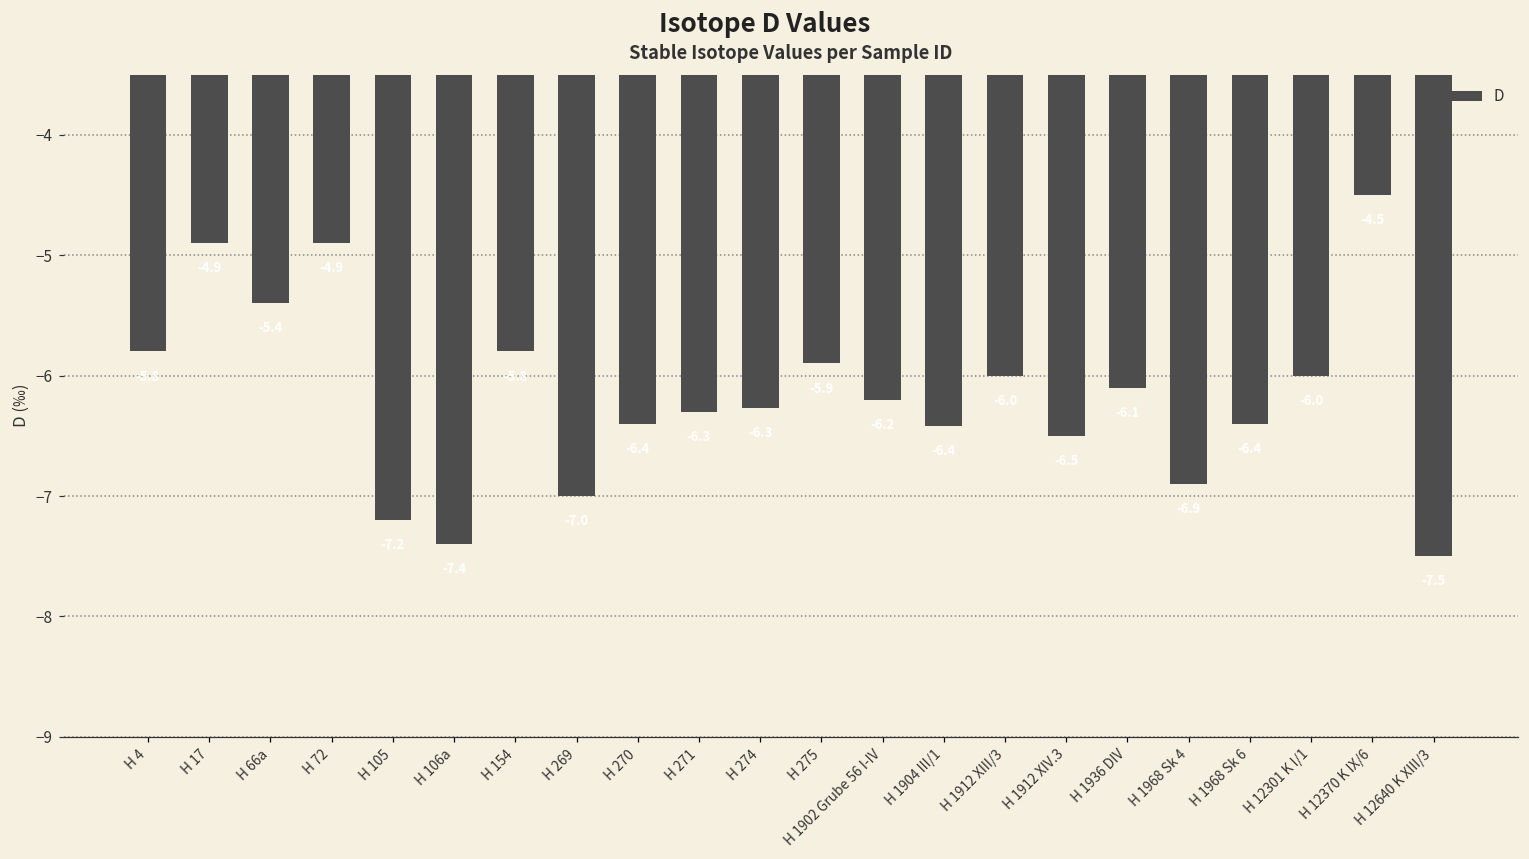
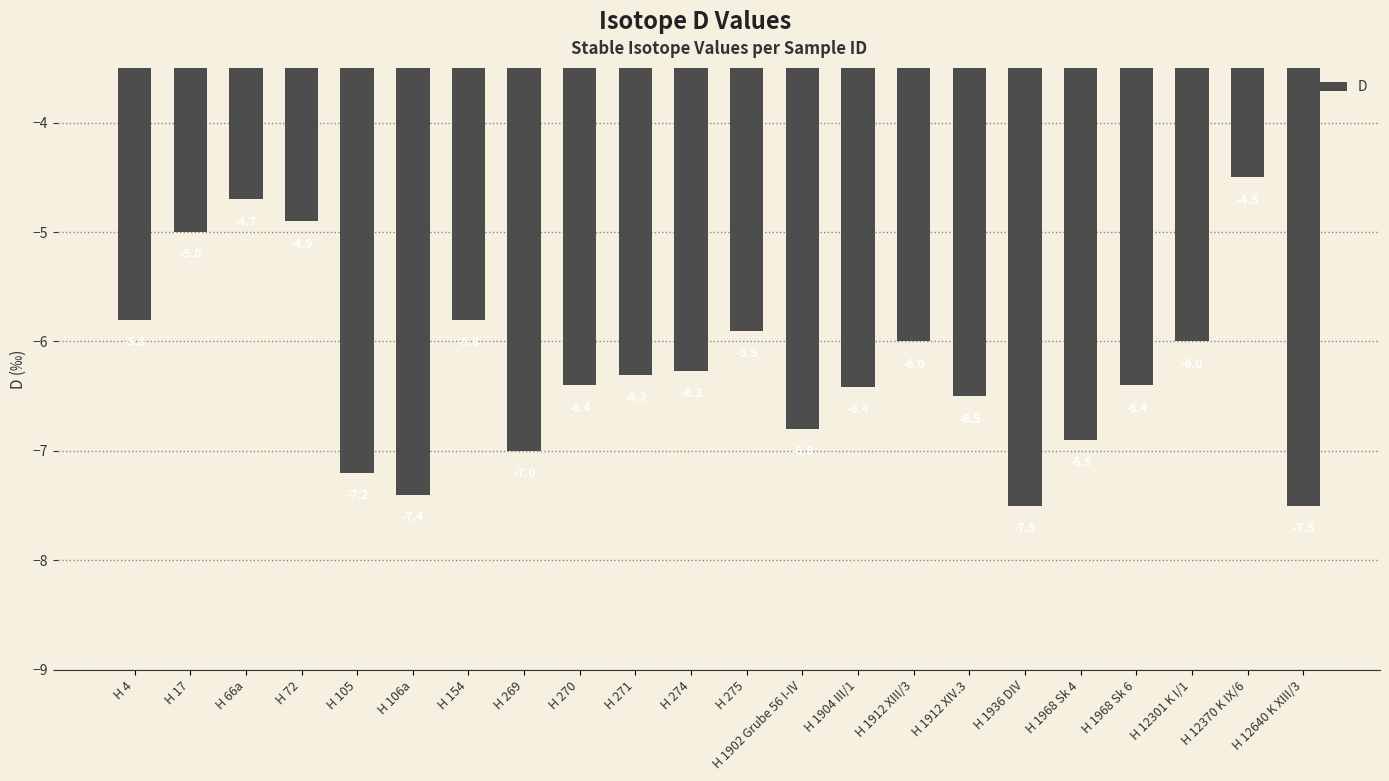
  {
    "H 4": -5.8,
-   "H 17": -4.9,
-   "H 66a": -5.4,
+   "H 17": -5.0,
+   "H 66a": -4.7,
    "H 72": -4.9,
    "H 105": -7.2,
    "H 106a": -7.4,
    "H 154": -5.8,
    "H 269": -7.0,
    "H 270": -6.4,
    "H 271": -6.3,
    "H 274": -6.27,
    "H 275": -5.9,
-   "H 1902 Grube 56 I-IV": -6.2,
+   "H 1902 Grube 56 I-IV": -6.8,
    "H 1904 III/1": -6.4,
    "H 1912 XIII/3": -6.0,
    "H 1912 XIV.3": -6.5,
-   "H 1936 DIV": -6.1,
+   "H 1936 DIV": -7.5,
    "H 1968 Sk 4": -6.9,
    "H 1968 Sk 6": -6.4,
    "H 12301 K I/1": -6.0,
    "H 12370 K IX/6": -4.5,
    "H 12640 K XIII/3": -7.5
  }
